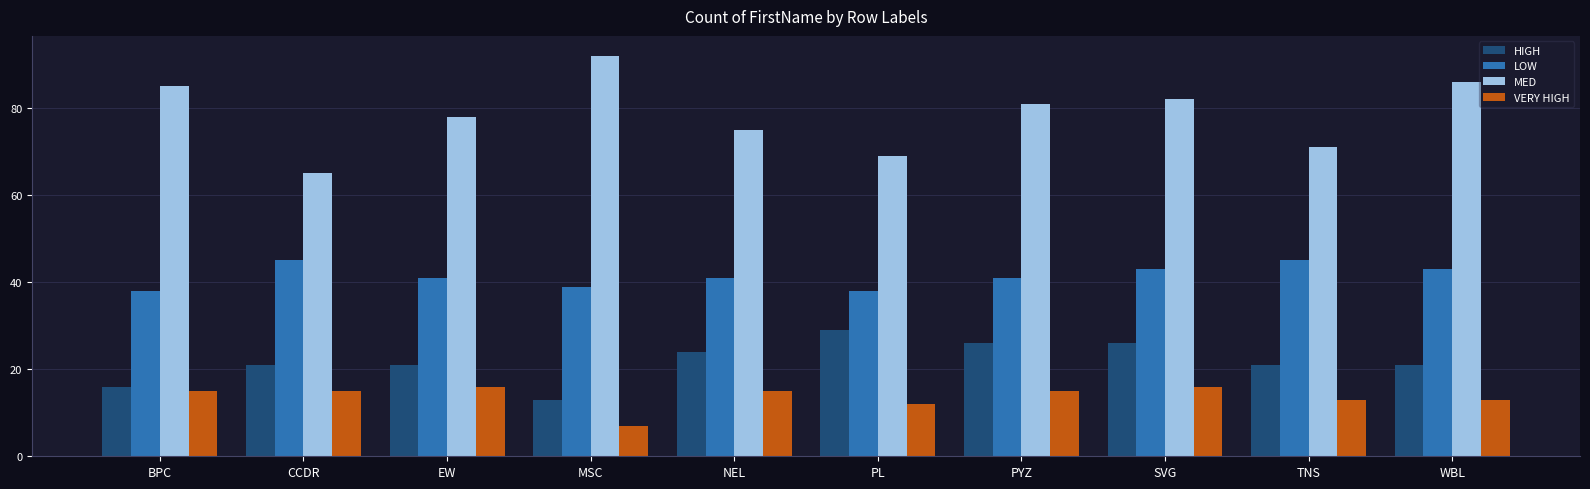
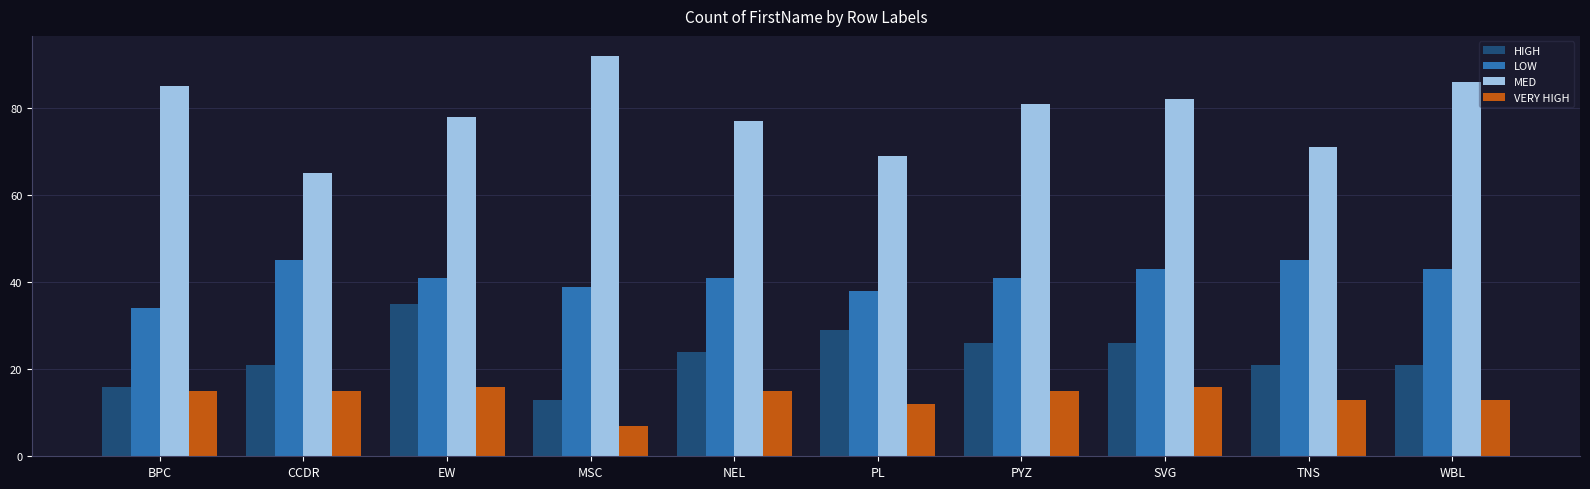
  {
    "HIGH": {
      "BPC": 16,
      "CCDR": 21,
-     "EW": 21,
+     "EW": 35,
      "MSC": 13,
      "NEL": 24,
      "PL": 29,
      "PYZ": 26,
      "SVG": 26,
      "TNS": 21,
      "WBL": 21
    },
    "LOW": {
-     "BPC": 38,
+     "BPC": 34,
      "CCDR": 45,
      "EW": 41,
      "MSC": 39,
      "NEL": 41,
      "PL": 38,
      "PYZ": 41,
      "SVG": 43,
      "TNS": 45,
      "WBL": 43
    },
    "MED": {
      "BPC": 85,
      "CCDR": 65,
      "EW": 78,
      "MSC": 92,
-     "NEL": 75,
+     "NEL": 77,
      "PL": 69,
      "PYZ": 81,
      "SVG": 82,
      "TNS": 71,
      "WBL": 86
    },
    "VERY HIGH": {
      "BPC": 15,
      "CCDR": 15,
      "EW": 16,
      "MSC": 7,
      "NEL": 15,
      "PL": 12,
      "PYZ": 15,
      "SVG": 16,
      "TNS": 13,
      "WBL": 13
    }
  }
